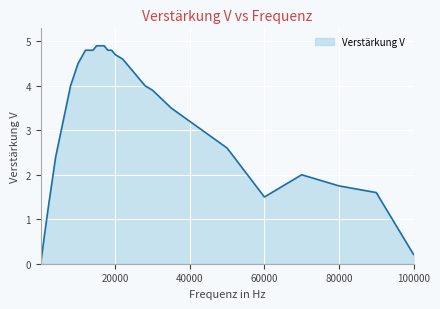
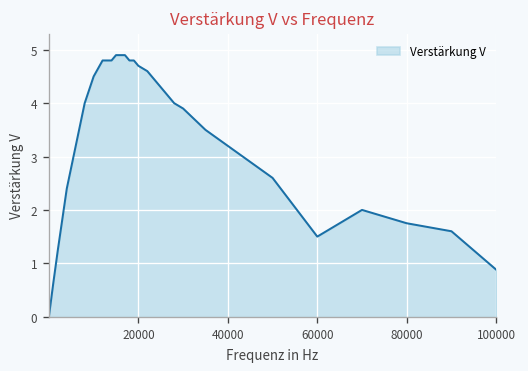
  {
    "20000": 4.7,
    "40000": 3.2,
    "60000": 1.5,
    "80000": 1.8,
-   "100000": 0.2
+   "100000": 0.9
  }
